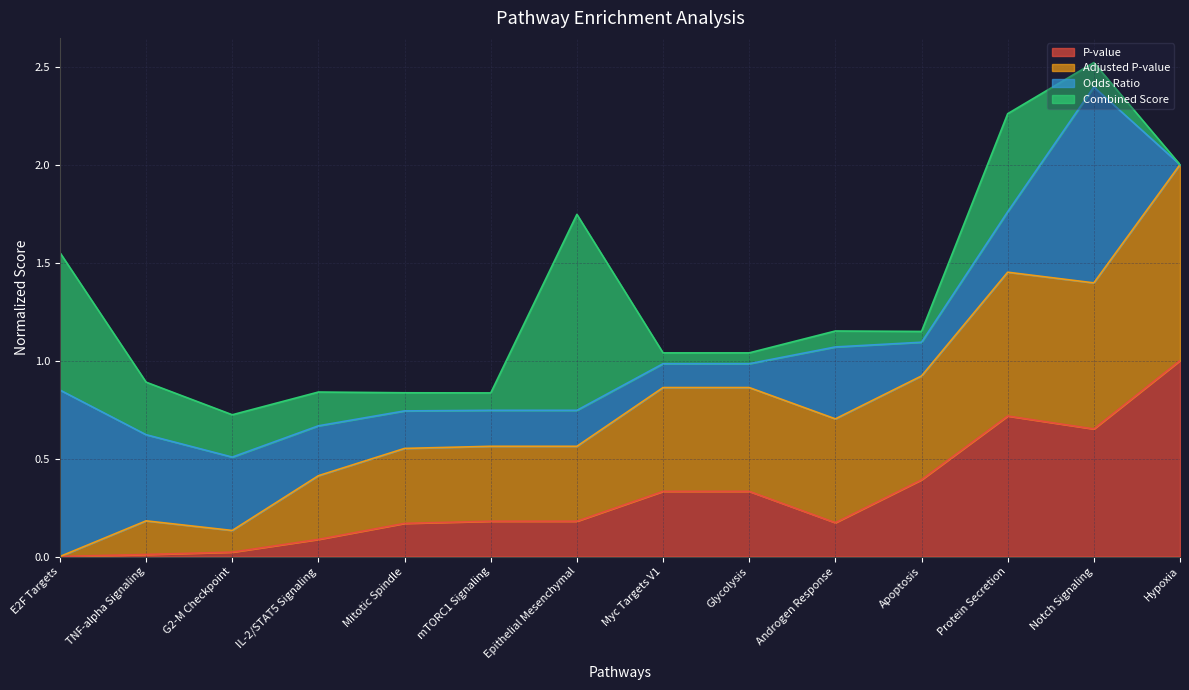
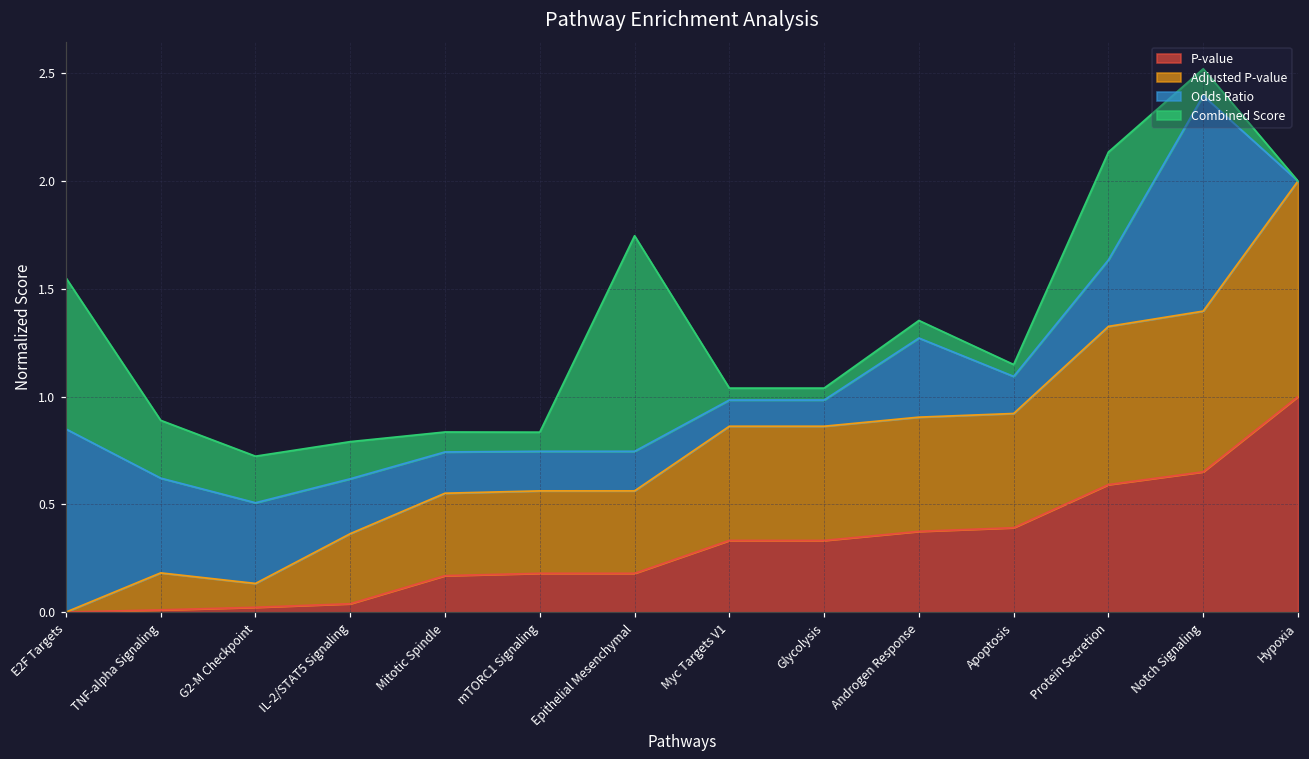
  {
    "P-value": {
      "TNF-alpha Signaling": 0.01,
      "G2-M Checkpoint": 0.02,
-     "IL-2/STAT5 Signaling": 0.09,
+     "IL-2/STAT5 Signaling": 0.04,
      "Mitotic Spindle": 0.17,
      "mTORC1 Signaling": 0.18,
      "Epithelial Mesenchymal": 0.18,
      "Myc Targets V1": 0.33,
      "Glycolysis": 0.33,
-     "Androgen Response": 0.17,
+     "Androgen Response": 0.37,
      "Apoptosis": 0.39,
-     "Protein Secretion": 0.72,
+     "Protein Secretion": 0.59,
      "Notch Signaling": 0.65,
      "Hypoxia": 1.00
    },
    "Adjusted P-value": {
      "TNF-alpha Signaling": 0.17,
      "G2-M Checkpoint": 0.11,
      "IL-2/STAT5 Signaling": 0.33,
      "Mitotic Spindle": 0.38,
      "mTORC1 Signaling": 0.38,
      "Epithelial Mesenchymal": 0.38,
      "Myc Targets V1": 0.53,
      "Glycolysis": 0.53,
      "Androgen Response": 0.53,
      "Apoptosis": 0.53,
      "Protein Secretion": 0.73,
      "Notch Signaling": 0.75
    },
    "Odds Ratio": {
      "E2F Targets": 0.85,
      "TNF-alpha Signaling": 0.44,
      "G2-M Checkpoint": 0.37,
      "IL-2/STAT5 Signaling": 0.25,
      "Mitotic Spindle": 0.19,
      "mTORC1 Signaling": 0.18,
      "Epithelial Mesenchymal": 0.18,
      "Myc Targets V1": 0.12,
      "Glycolysis": 0.12,
      "Androgen Response": 0.37,
      "Apoptosis": 0.17,
      "Protein Secretion": 0.31
    },
    "Combined Score": {
      "E2F Targets": 0.70,
      "TNF-alpha Signaling": 0.27,
      "G2-M Checkpoint": 0.22,
      "IL-2/STAT5 Signaling": 0.17,
      "Mitotic Spindle": 0.09,
      "mTORC1 Signaling": 0.09,
      "Epithelial Mesenchymal": 1.00,
      "Myc Targets V1": 0.06,
      "Glycolysis": 0.06,
      "Androgen Response": 0.08,
      "Apoptosis": 0.06,
      "Protein Secretion": 0.50
    }
  }
